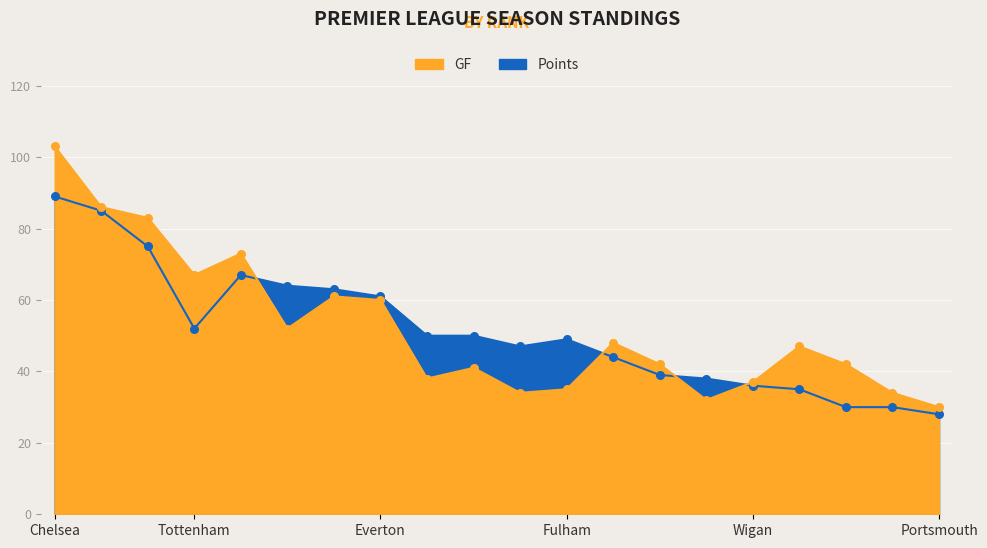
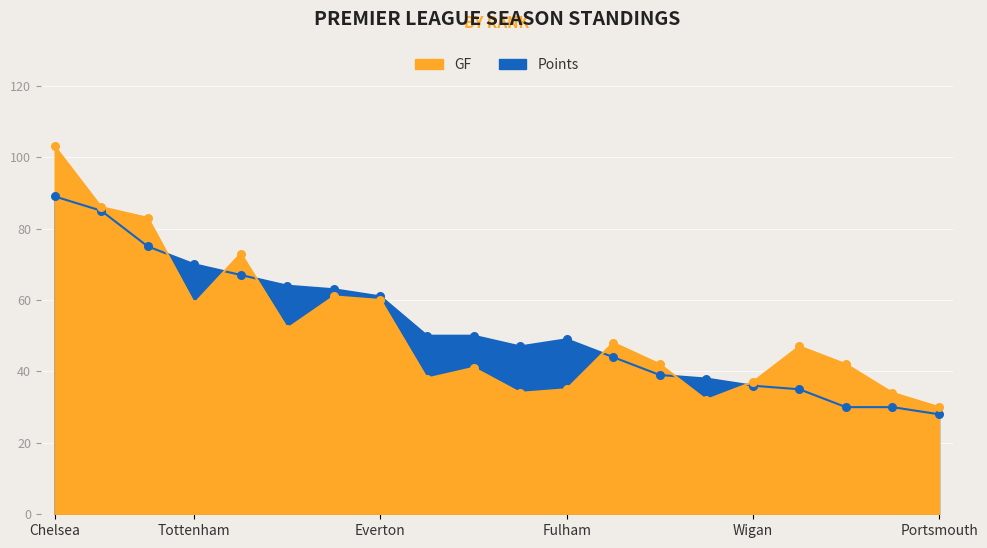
  {
    "Points": {
      "Chelsea": 89,
-     "Tottenham": 52,
+     "Tottenham": 70,
      "Everton": 61,
      "Fulham": 49,
      "Wigan": 36,
      "Portsmouth": 28
    },
    "GF": {
      "Chelsea": 103,
-     "Tottenham": 67,
+     "Tottenham": 59,
      "Everton": 60,
      "Fulham": 35,
      "Wigan": 37,
      "Portsmouth": 30
    }
  }
